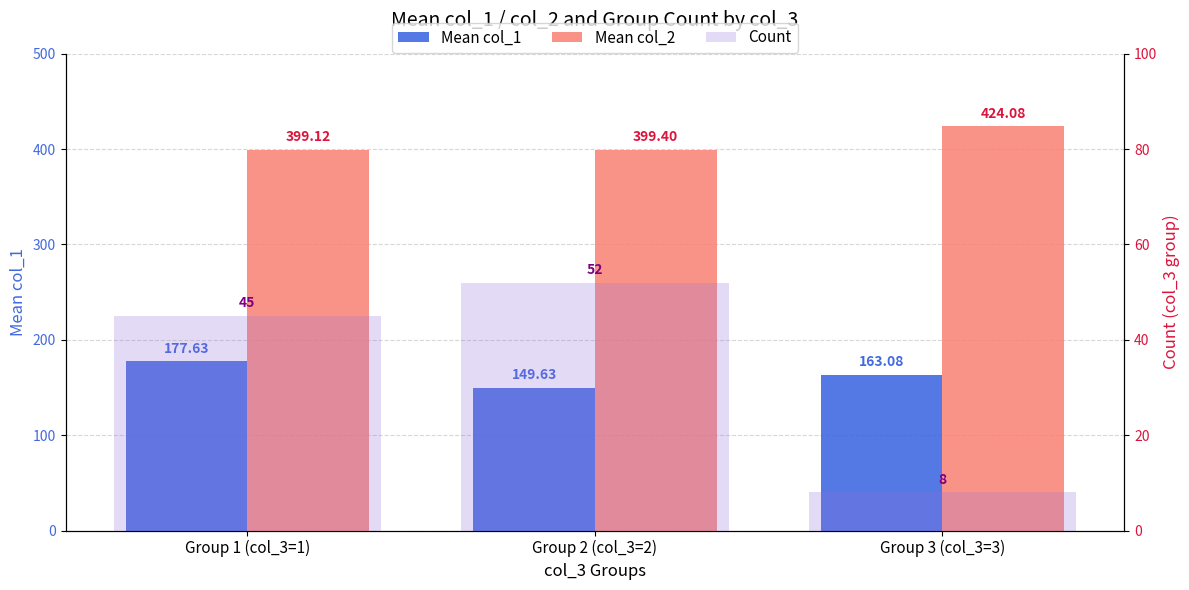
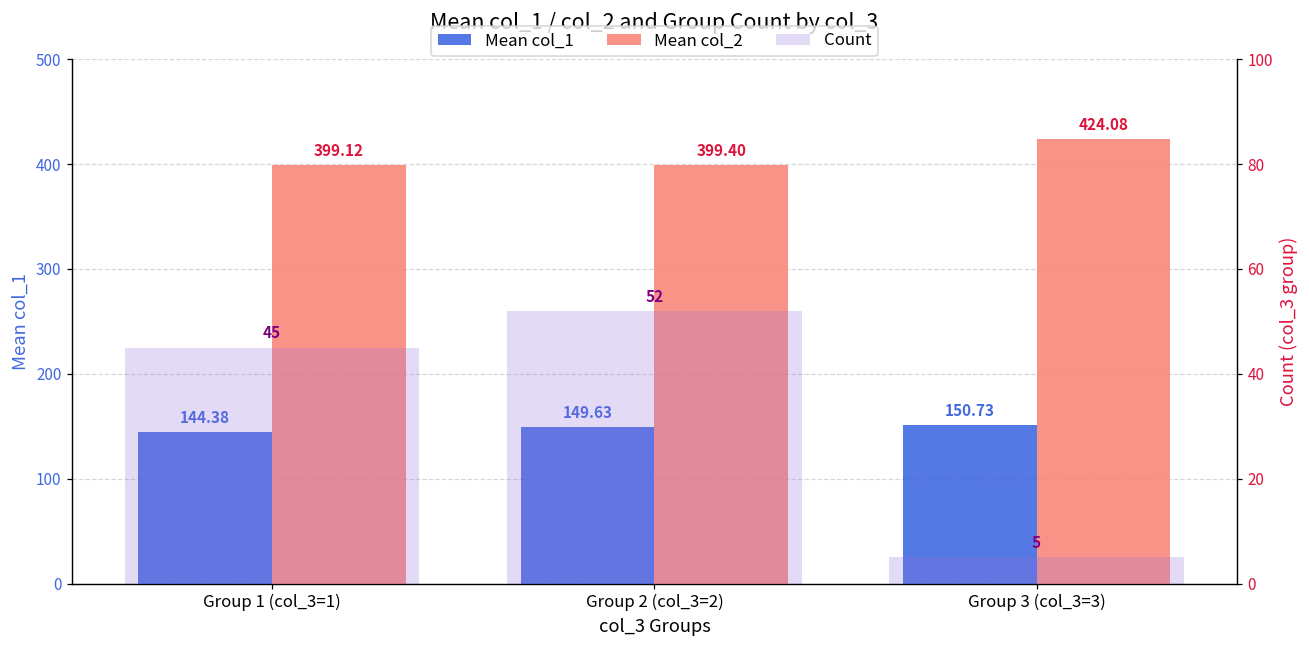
  {
    "Mean col_1": {
-     "Group 1 (col_3=1)": 177.63,
+     "Group 1 (col_3=1)": 144.38,
      "Group 2 (col_3=2)": 149.63,
-     "Group 3 (col_3=3)": 163.08
+     "Group 3 (col_3=3)": 150.73
    },
    "Mean col_2": {
      "Group 1 (col_3=1)": 399.12,
      "Group 2 (col_3=2)": 399.40,
      "Group 3 (col_3=3)": 424.08
    },
    "Count": {
      "Group 1 (col_3=1)": 45,
      "Group 2 (col_3=2)": 52,
-     "Group 3 (col_3=3)": 8
+     "Group 3 (col_3=3)": 5
    }
  }
